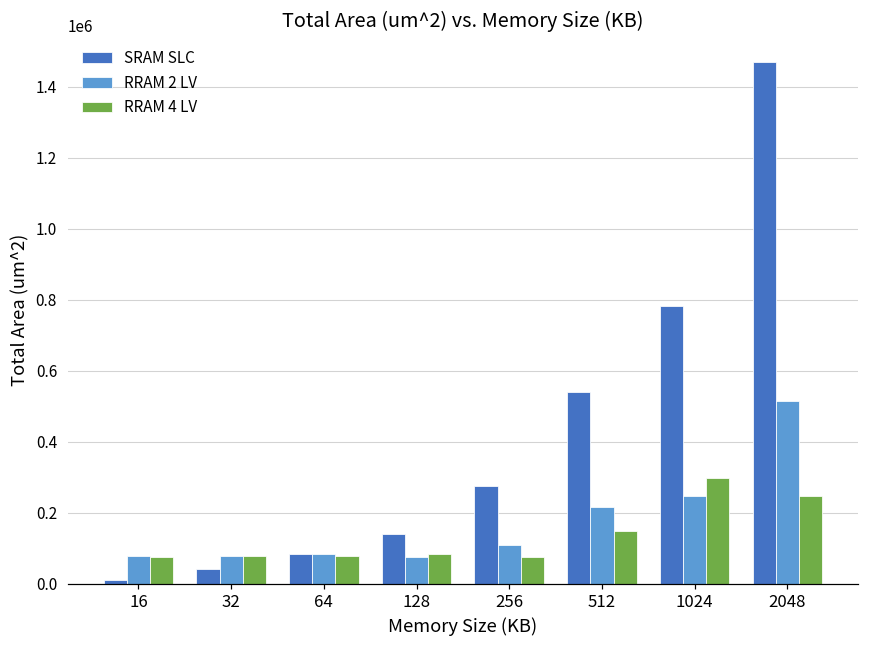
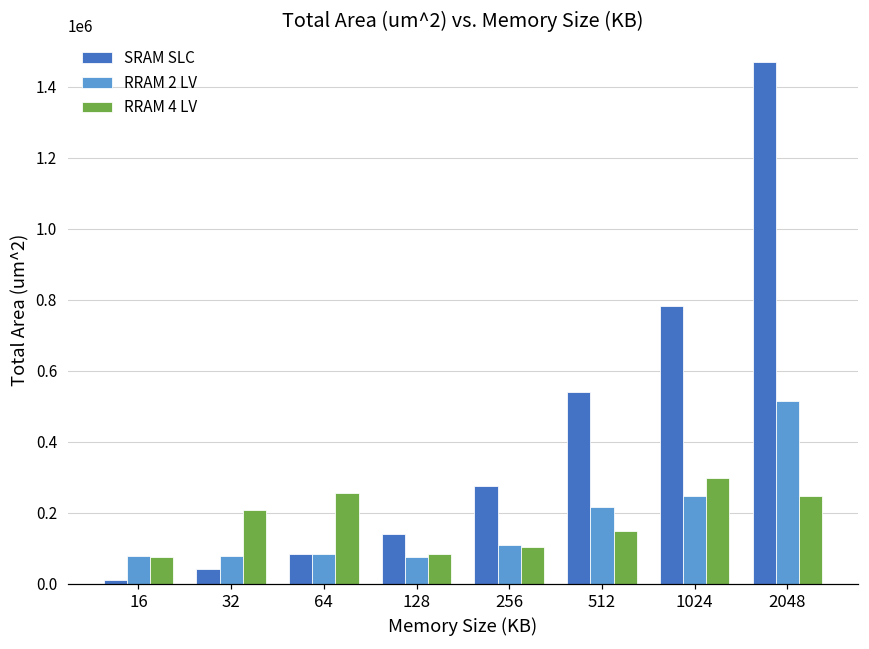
  {
    "RRAM 4 LV": {
      "16": 80000,
-     "32": 80000,
-     "64": 80000,
+     "32": 210000,
+     "64": 260000,
      "128": 80000,
-     "256": 70000,
+     "256": 100000,
      "512": 150000,
      "1024": 300000,
      "2048": 250000
    }
  }
